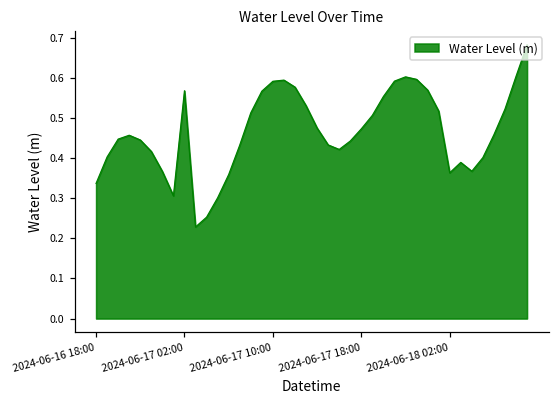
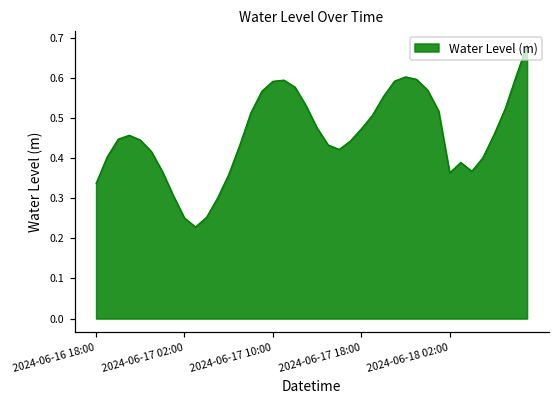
  {
    "2024-06-16 18:00": 0.34,
-   "2024-06-17 02:00": 0.57,
+   "2024-06-17 02:00": 0.25,
    "2024-06-17 10:00": 0.59,
    "2024-06-17 18:00": 0.47,
    "2024-06-18 02:00": 0.36
  }
